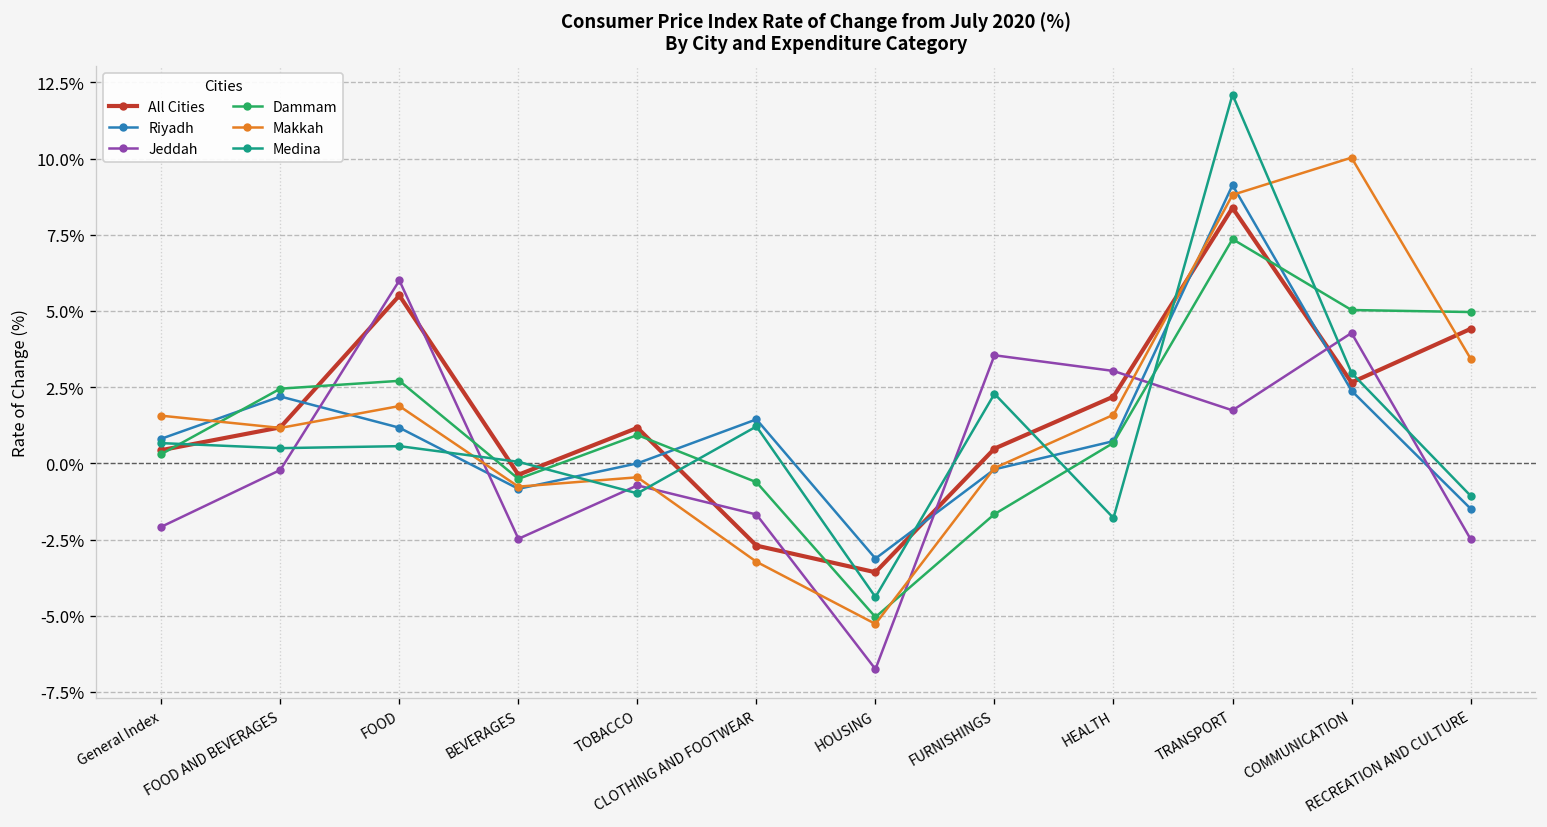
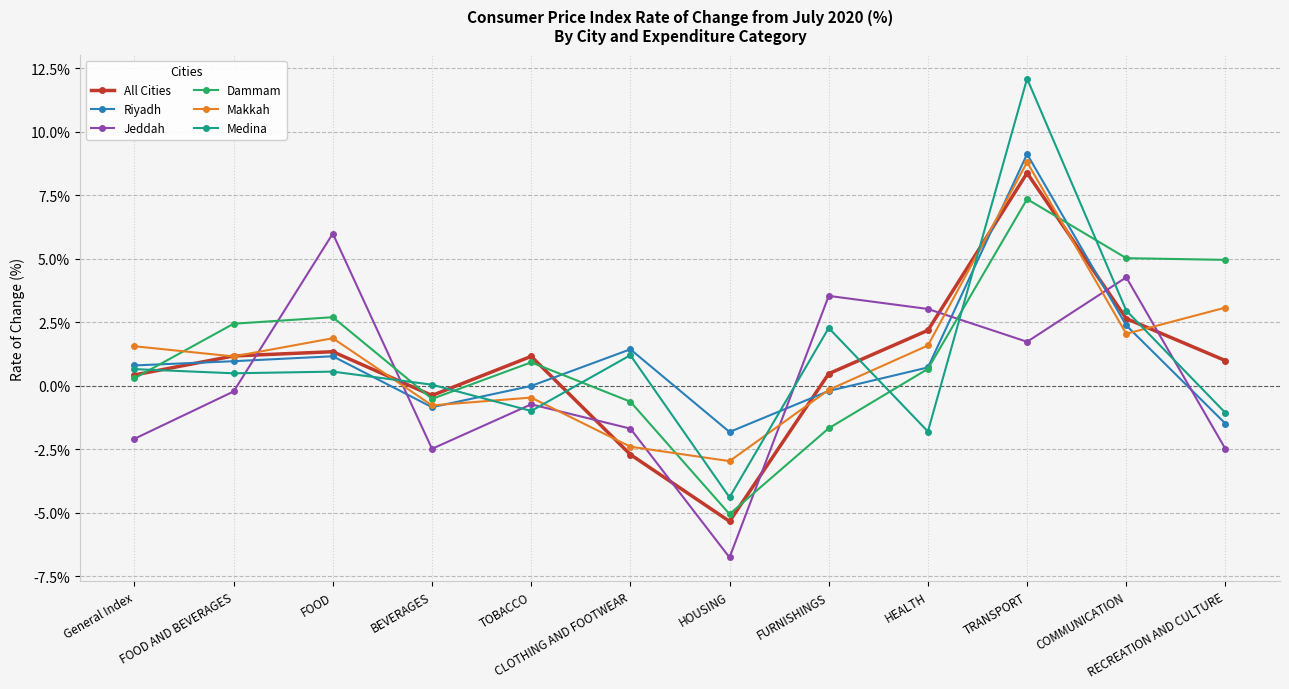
  {
    "All Cities": {
      "General Index": "0.4%",
-     "FOOD": "5.5%",
+     "FOOD": "1.3%",
      "BEVERAGES": "-0.4%",
      "TOBACCO": "1.2%",
      "CLOTHING AND FOOTWEAR": "-2.7%",
-     "HOUSING": "-3.6%",
+     "HOUSING": "-5.3%",
      "FURNISHINGS": "0.5%",
      "HEALTH": "2.2%",
      "TRANSPORT": "8.4%",
      "COMMUNICATION": "2.7%",
-     "RECREATION AND CULTURE": "4.4%"
+     "RECREATION AND CULTURE": "1.0%"
    },
    "Riyadh": {
      "General Index": "0.8%",
-     "FOOD AND BEVERAGES": "2.2%",
+     "FOOD AND BEVERAGES": "1.0%",
      "FOOD": "1.2%",
      "TOBACCO": "0.0%",
      "CLOTHING AND FOOTWEAR": "1.4%",
-     "HOUSING": "-3.1%",
+     "HOUSING": "-1.8%",
      "TRANSPORT": "9.1%",
      "COMMUNICATION": "2.4%",
      "RECREATION AND CULTURE": "-1.5%"
    },
    "Jeddah": {
      "General Index": "-2.1%",
      "FOOD AND BEVERAGES": "-0.2%",
      "FOOD": "6.0%",
      "BEVERAGES": "-2.5%",
      "TOBACCO": "-0.7%",
      "CLOTHING AND FOOTWEAR": "-1.7%",
      "HOUSING": "-6.8%",
      "FURNISHINGS": "3.5%",
      "HEALTH": "3.0%",
      "TRANSPORT": "1.7%",
      "COMMUNICATION": "4.3%",
      "RECREATION AND CULTURE": "-2.5%"
    },
    "Makkah": {
      "General Index": "1.6%",
      "FOOD": "1.9%",
      "TOBACCO": "-0.5%",
-     "CLOTHING AND FOOTWEAR": "-3.2%",
-     "HOUSING": "-5.3%",
+     "CLOTHING AND FOOTWEAR": "-2.4%",
+     "HOUSING": "-3.0%",
      "HEALTH": "1.6%",
      "TRANSPORT": "8.8%",
-     "COMMUNICATION": "10.0%",
-     "RECREATION AND CULTURE": "3.4%"
+     "COMMUNICATION": "2.1%",
+     "RECREATION AND CULTURE": "3.1%"
    }
  }
